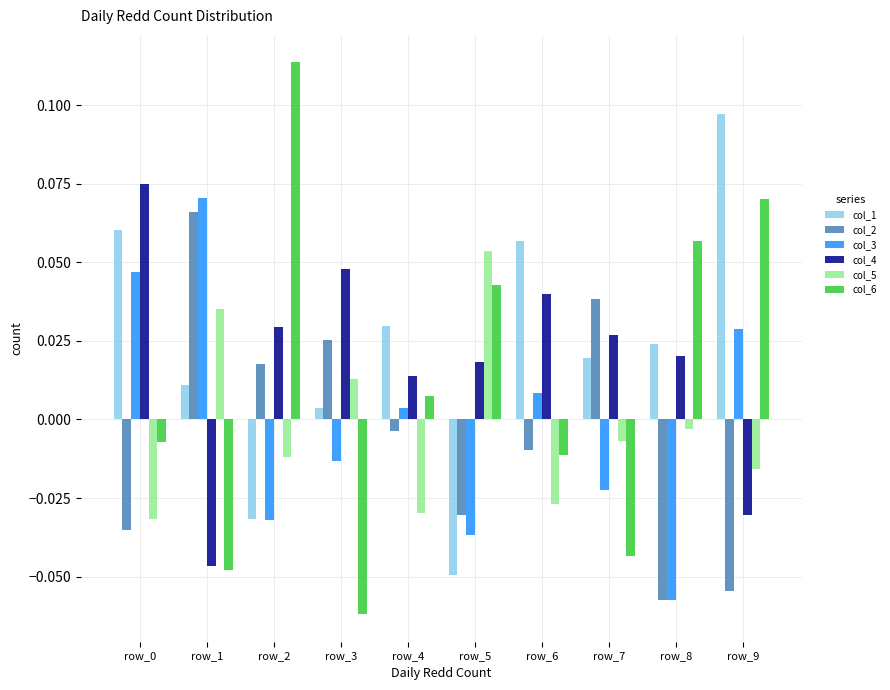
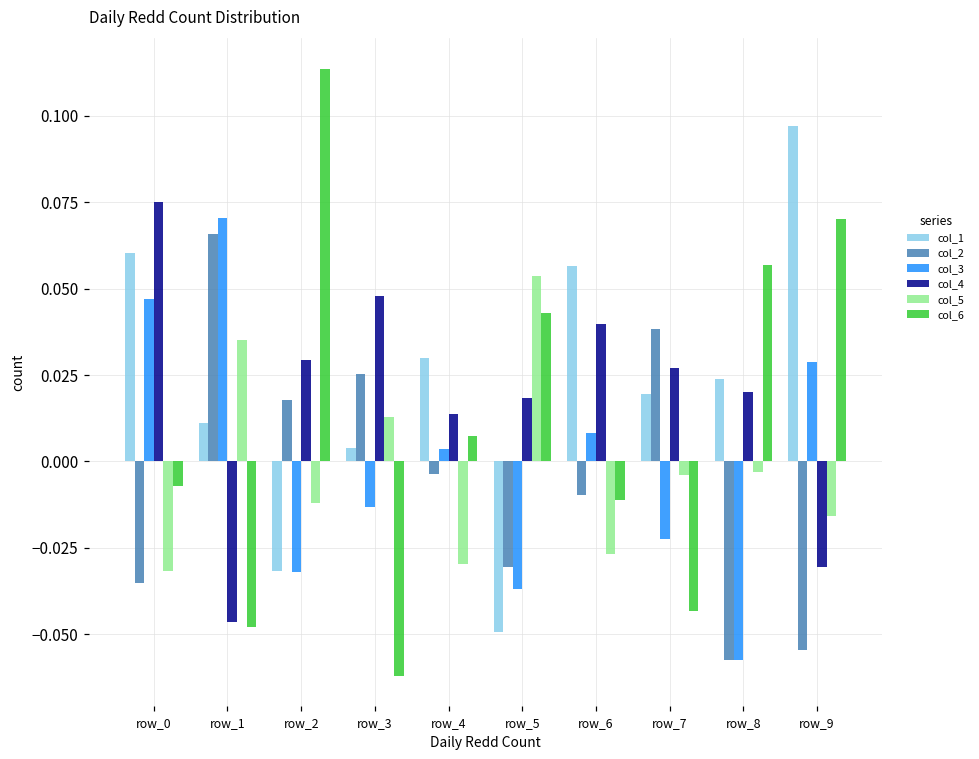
  {
    "col_1": {
      "row_0": 0.060,
      "row_1": 0.011,
      "row_2": -0.032,
      "row_3": 0.004,
      "row_4": 0.030,
      "row_5": -0.049,
      "row_6": 0.057,
      "row_7": 0.020,
      "row_8": 0.024,
      "row_9": 0.097
    },
    "col_2": {
      "row_0": -0.035,
      "row_1": 0.066,
      "row_2": 0.018,
      "row_3": 0.025,
      "row_4": -0.004,
      "row_5": -0.030,
      "row_6": -0.010,
      "row_7": 0.038,
      "row_8": -0.057,
      "row_9": -0.054
    },
    "col_3": {
      "row_0": 0.047,
      "row_1": 0.070,
      "row_2": -0.032,
      "row_3": -0.013,
      "row_4": 0.003,
      "row_5": -0.037,
      "row_6": 0.008,
      "row_7": -0.022,
      "row_8": -0.057,
      "row_9": 0.029
    },
    "col_4": {
      "row_0": 0.075,
      "row_1": -0.046,
      "row_2": 0.029,
      "row_3": 0.048,
      "row_4": 0.014,
      "row_5": 0.018,
      "row_6": 0.040,
      "row_7": 0.027,
      "row_8": 0.020,
      "row_9": -0.030
    },
    "col_5": {
      "row_0": -0.032,
      "row_1": 0.035,
      "row_2": -0.012,
      "row_3": 0.013,
      "row_4": -0.030,
      "row_5": 0.054,
      "row_6": -0.027,
-     "row_7": -0.007,
+     "row_7": -0.004,
      "row_8": -0.003,
      "row_9": -0.016
    },
    "col_6": {
      "row_0": -0.007,
      "row_1": -0.048,
      "row_2": 0.114,
      "row_3": -0.062,
      "row_4": 0.007,
      "row_5": 0.043,
      "row_6": -0.011,
      "row_7": -0.043,
      "row_8": 0.057,
      "row_9": 0.070
    }
  }
